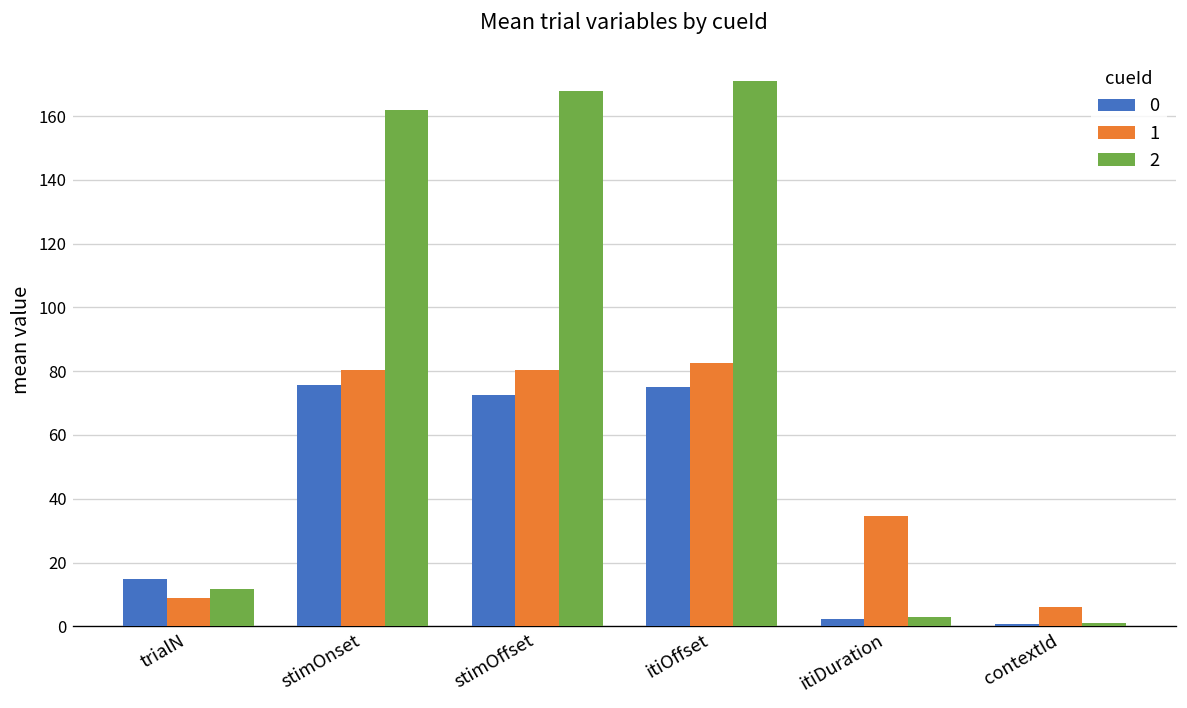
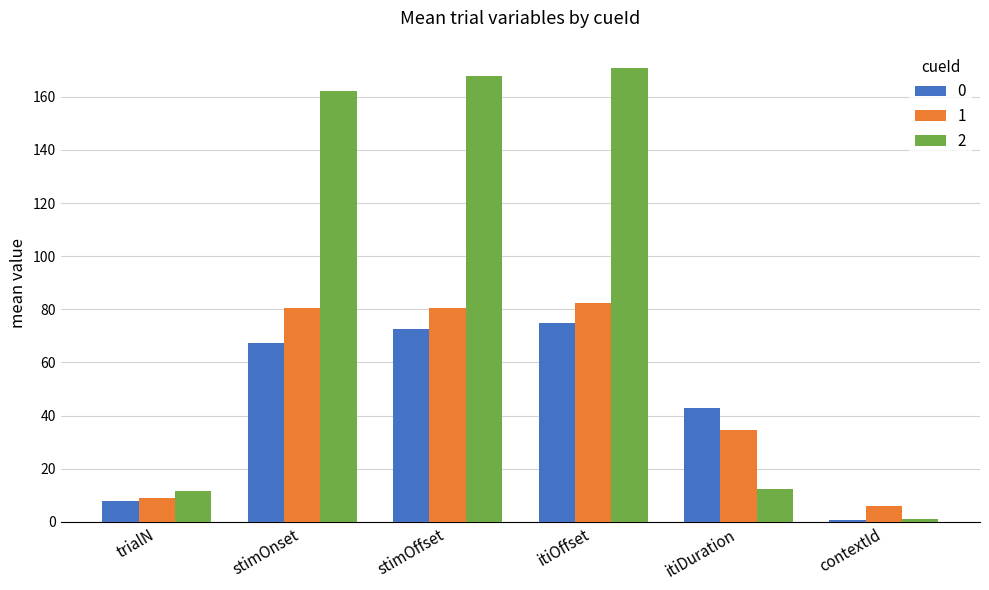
  {
    "0": {
-     "trialN": 15,
-     "stimOnset": 76,
+     "trialN": 8,
+     "stimOnset": 68,
      "stimOffset": 73,
      "itiOffset": 75,
-     "itiDuration": 2
+     "itiDuration": 43
    },
    "1": {
      "trialN": 9,
      "stimOnset": 81,
      "stimOffset": 81,
      "itiOffset": 83,
      "itiDuration": 35,
      "contextId": 6
    },
    "2": {
      "trialN": 12,
      "stimOnset": 162,
      "stimOffset": 168,
      "itiOffset": 171,
-     "itiDuration": 3,
+     "itiDuration": 12,
      "contextId": 1
    }
  }
